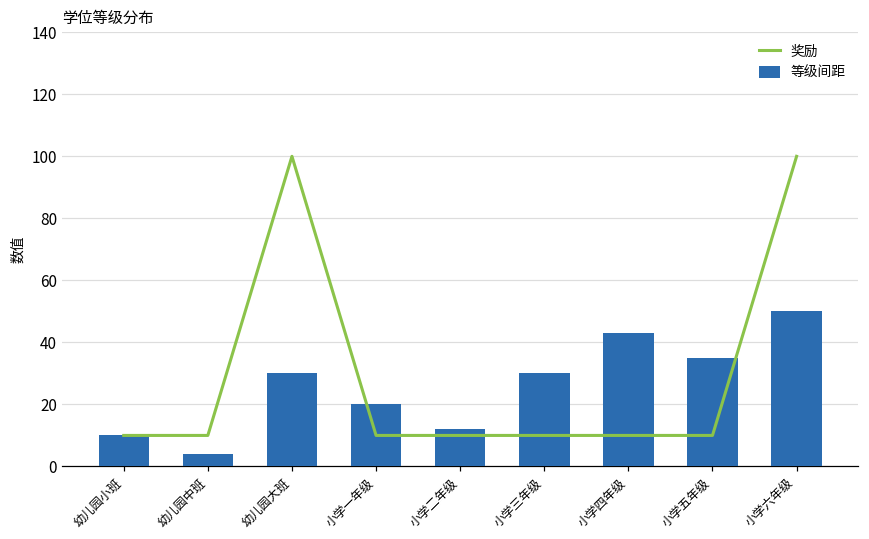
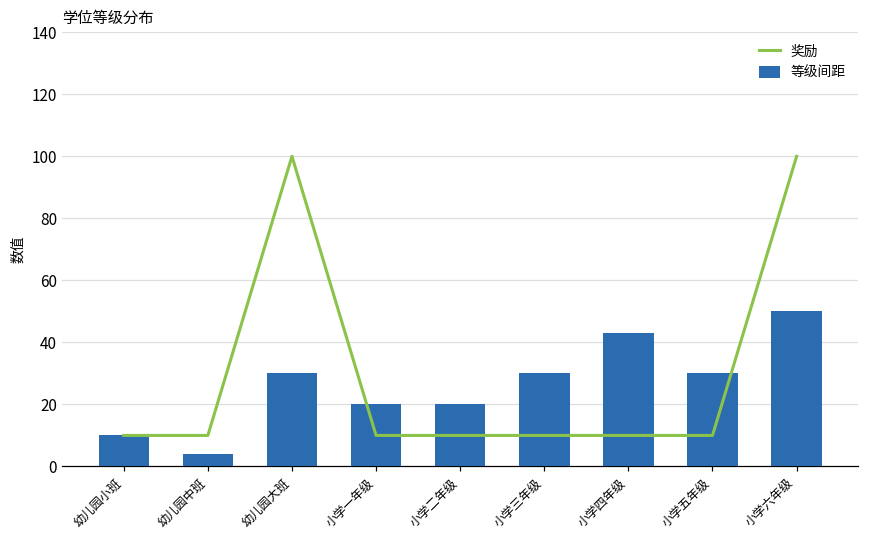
  {
    "奖励": {
      "幼儿园小班": 10,
      "幼儿园中班": 10,
      "幼儿园大班": 100,
      "小学一年级": 10,
      "小学二年级": 10,
      "小学三年级": 10,
      "小学四年级": 10,
      "小学五年级": 10,
      "小学六年级": 100
    },
    "等级间距": {
      "幼儿园小班": 10,
      "幼儿园中班": 4,
      "幼儿园大班": 30,
      "小学一年级": 20,
-     "小学二年级": 12,
+     "小学二年级": 20,
      "小学三年级": 30,
      "小学四年级": 43,
-     "小学五年级": 35,
+     "小学五年级": 30,
      "小学六年级": 50
    }
  }
